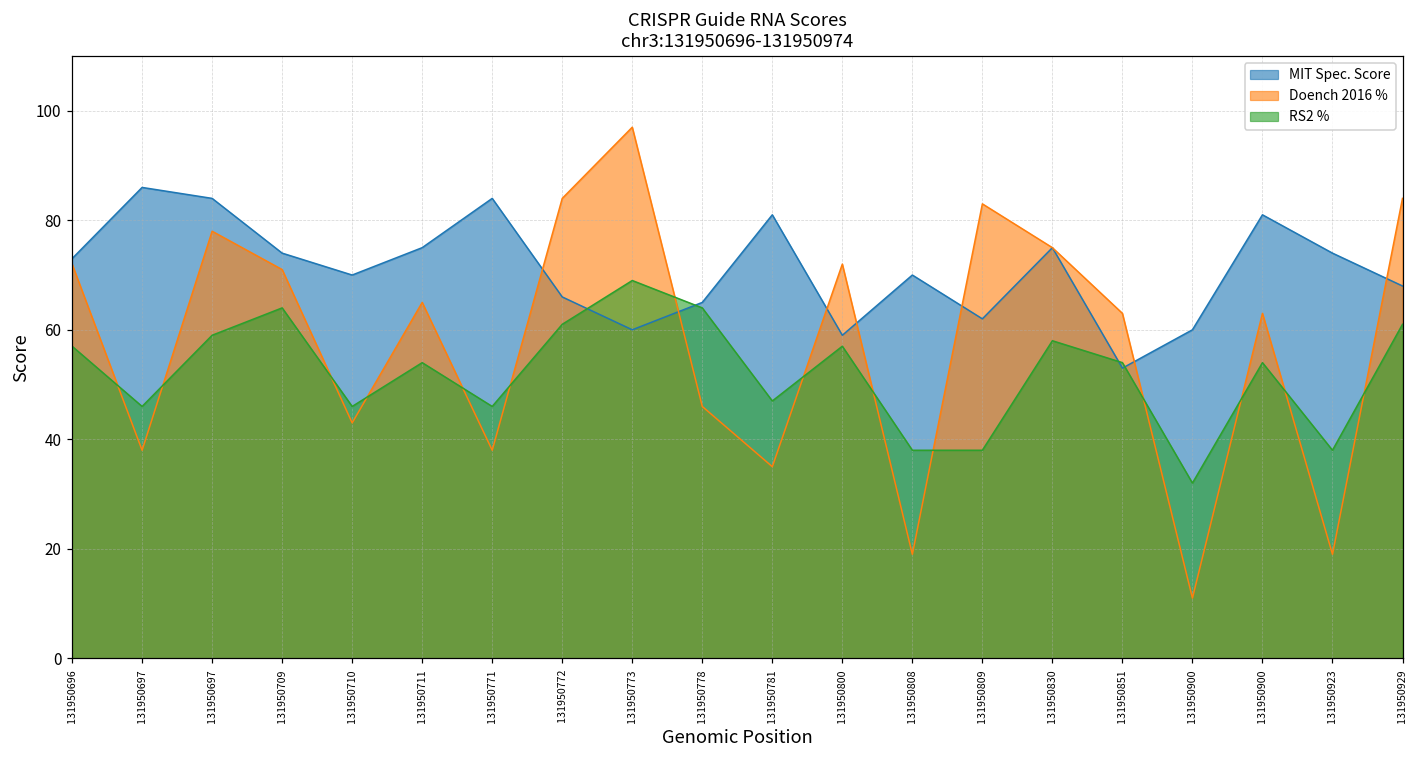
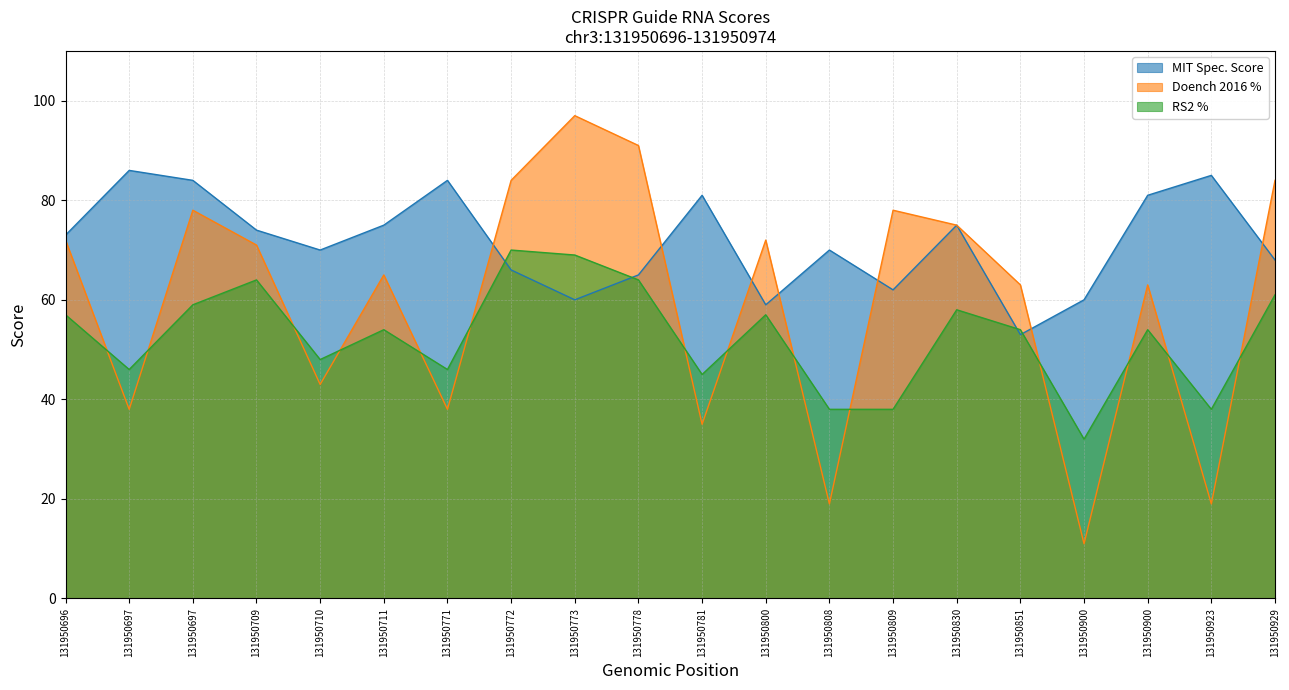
  {
    "MIT Spec. Score": {
      "131950696": 73,
      "131950709": 74,
      "131950710": 70,
      "131950711": 75,
      "131950771": 84,
      "131950772": 66,
      "131950773": 60,
      "131950778": 65,
      "131950781": 81,
      "131950800": 59,
      "131950808": 70,
      "131950809": 62,
      "131950851": 53,
-     "131950923": 74,
+     "131950923": 85,
      "131950929": 68
    },
    "Doench 2016 %": {
      "131950696": 72,
      "131950709": 71,
      "131950710": 43,
      "131950711": 65,
      "131950771": 38,
      "131950772": 84,
      "131950773": 97,
-     "131950778": 46,
+     "131950778": 91,
      "131950781": 35,
      "131950800": 72,
      "131950808": 19,
-     "131950809": 83,
+     "131950809": 78,
      "131950851": 63,
      "131950923": 19,
      "131950929": 84
    },
    "RS2 %": {
      "131950696": 57,
      "131950709": 64,
-     "131950710": 46,
+     "131950710": 48,
      "131950711": 54,
      "131950771": 46,
-     "131950772": 61,
+     "131950772": 70,
      "131950773": 69,
      "131950778": 64,
-     "131950781": 47,
+     "131950781": 45,
      "131950800": 57,
      "131950808": 38,
      "131950809": 38,
      "131950830": 58,
      "131950851": 54,
      "131950923": 38,
      "131950929": 61
    }
  }
